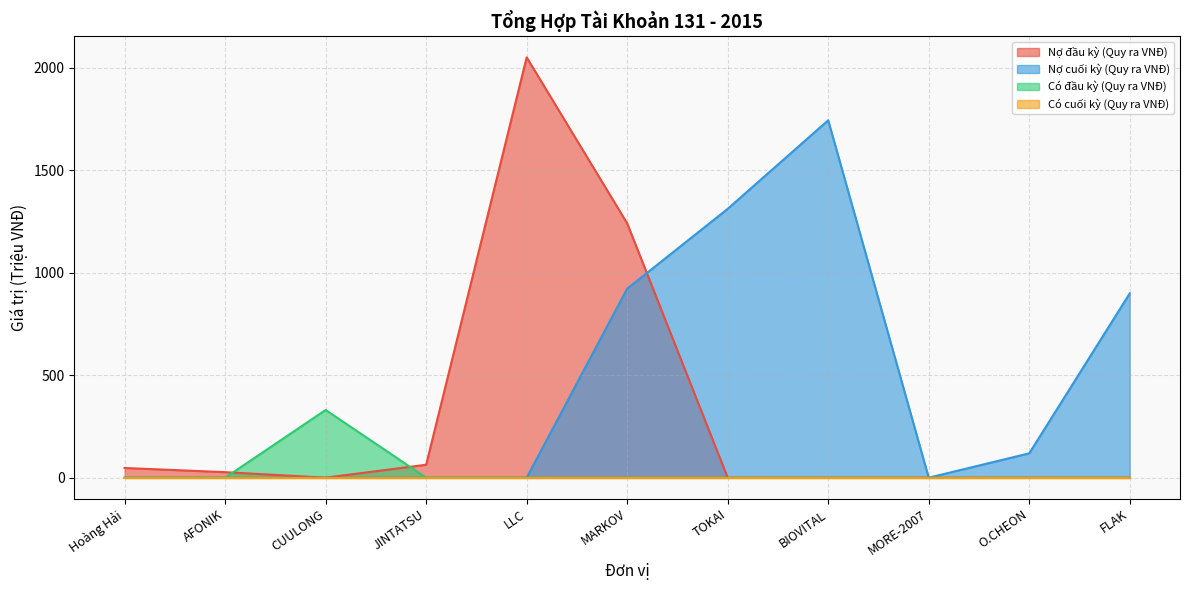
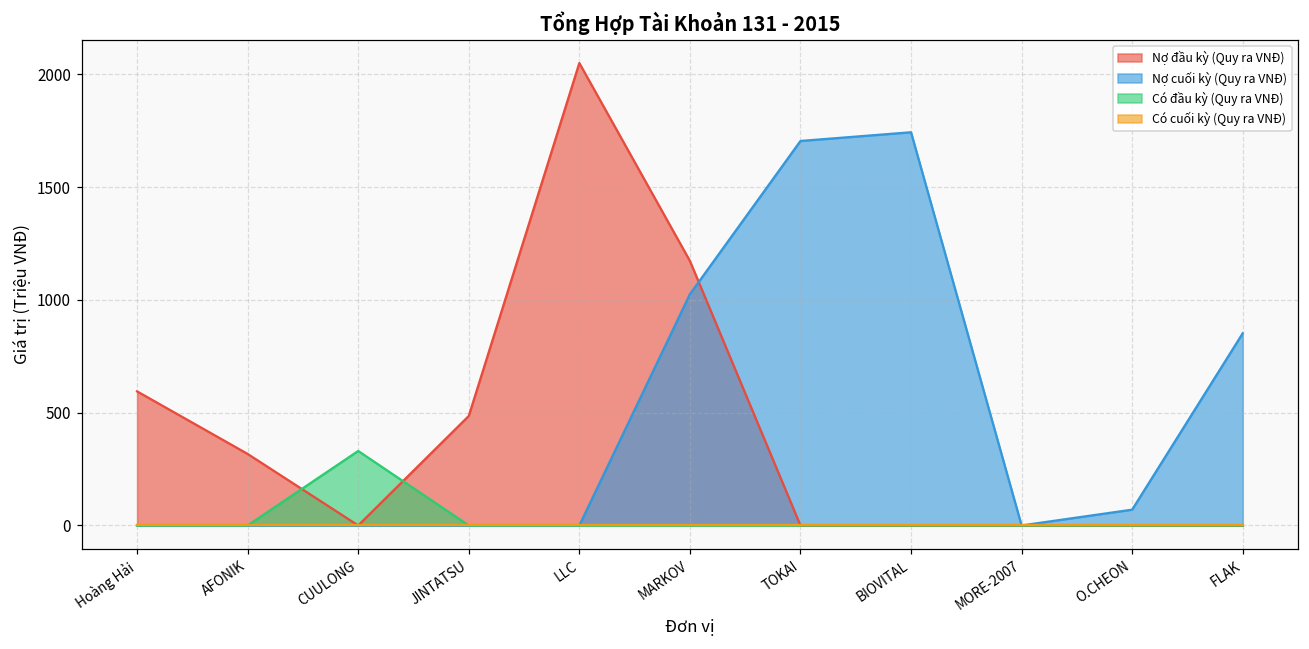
  {
    "Nợ đầu kỳ (Quy ra VNĐ)": {
-     "Hoàng Hải": 50,
-     "AFONIK": 30,
-     "JINTATSU": 60,
+     "Hoàng Hải": 590,
+     "AFONIK": 320,
+     "JINTATSU": 490,
      "LLC": 2050,
-     "MARKOV": 1240
+     "MARKOV": 1170
    },
    "Nợ cuối kỳ (Quy ra VNĐ)": {
-     "MARKOV": 920,
-     "TOKAI": 1310,
+     "MARKOV": 1030,
+     "TOKAI": 1700,
      "BIOVITAL": 1740,
-     "O.CHEON": 120,
-     "FLAK": 900
+     "O.CHEON": 70,
+     "FLAK": 850
    },
    "Có đầu kỳ (Quy ra VNĐ)": {
      "CUULONG": 330
    }
  }
